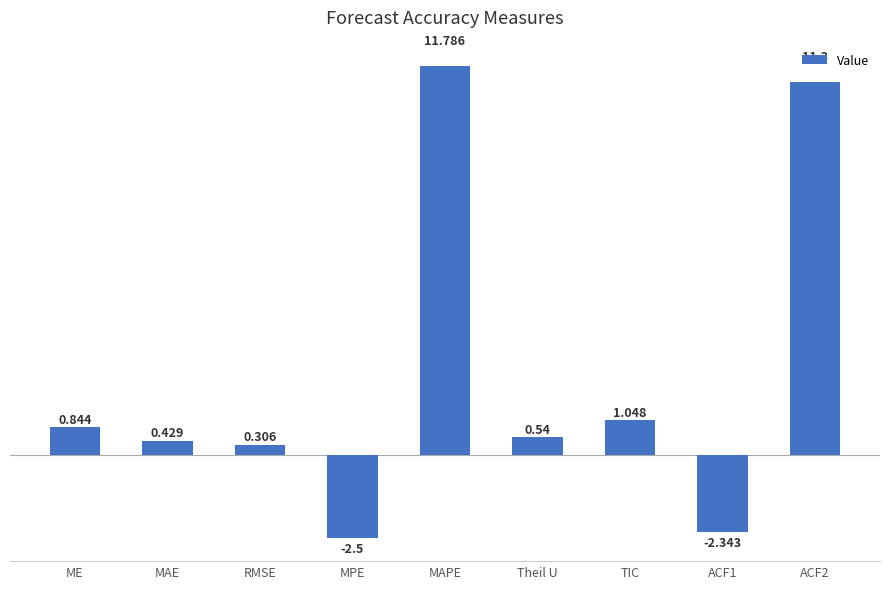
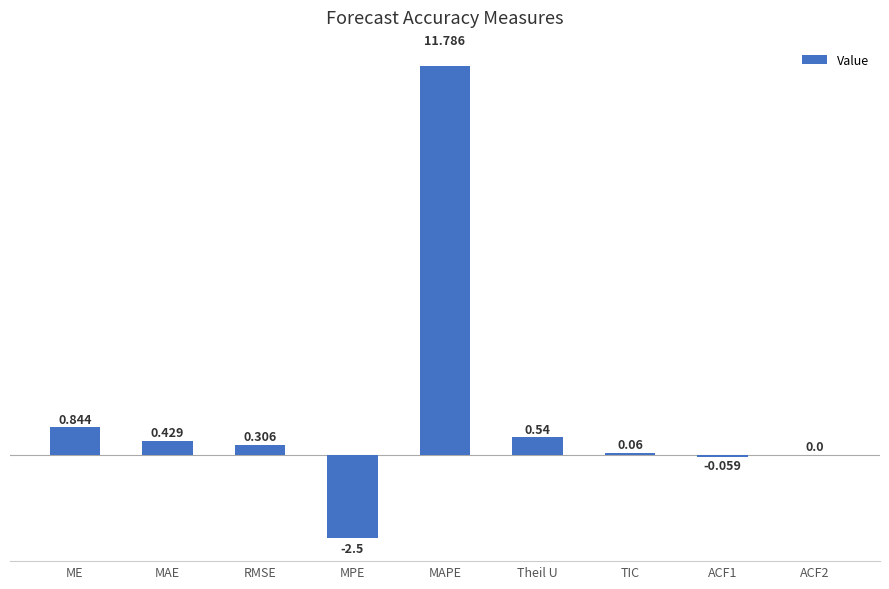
  {
    "ME": 0.844,
    "MAE": 0.429,
    "RMSE": 0.306,
    "MPE": -2.5,
    "MAPE": 11.786,
    "Theil U": 0.54,
-   "TIC": 1.048,
-   "ACF1": -2.343,
-   "ACF2": 11.3
+   "TIC": 0.06,
+   "ACF1": -0.059,
+   "ACF2": 0.0
  }
